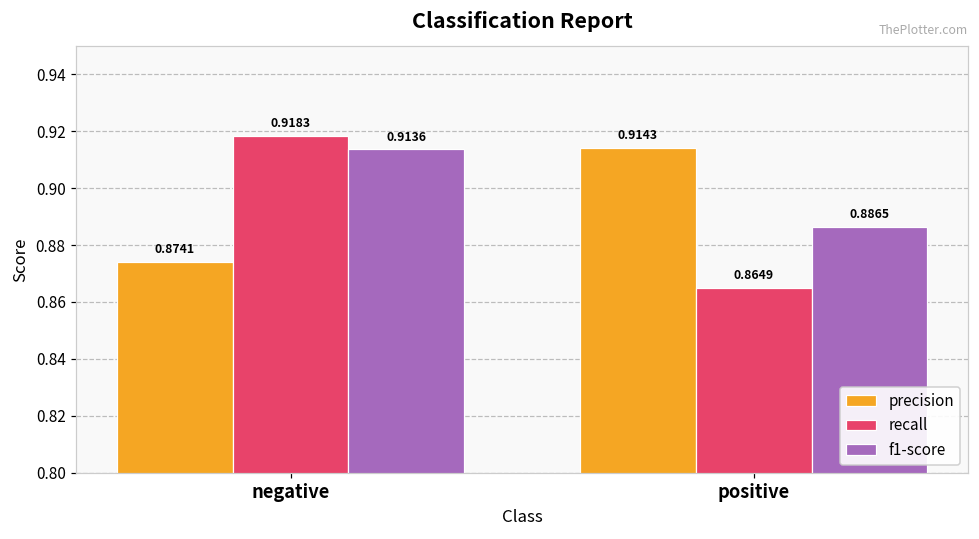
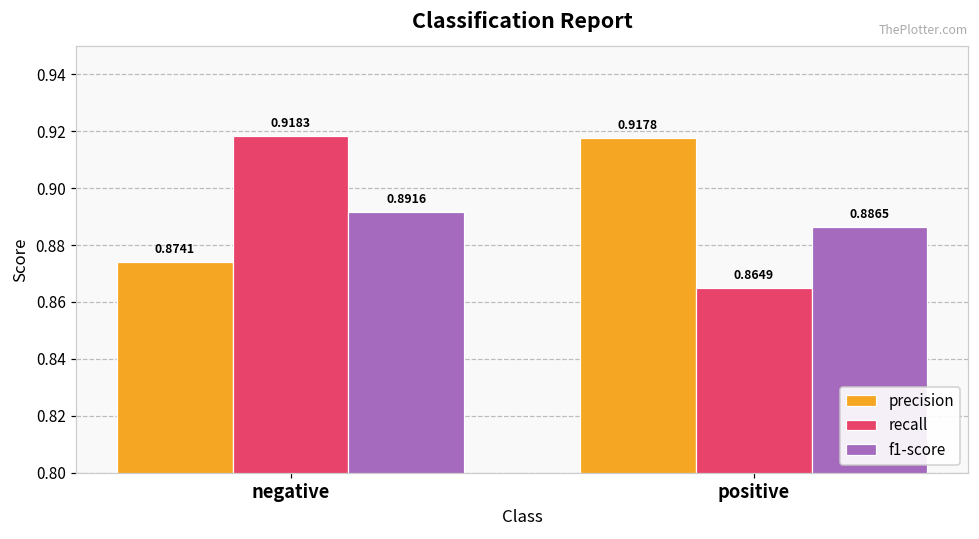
  {
    "precision": {
      "negative": 0.8741,
-     "positive": 0.9143
+     "positive": 0.9178
    },
    "recall": {
      "negative": 0.9183,
      "positive": 0.8649
    },
    "f1-score": {
-     "negative": 0.9136,
+     "negative": 0.8916,
      "positive": 0.8865
    }
  }
